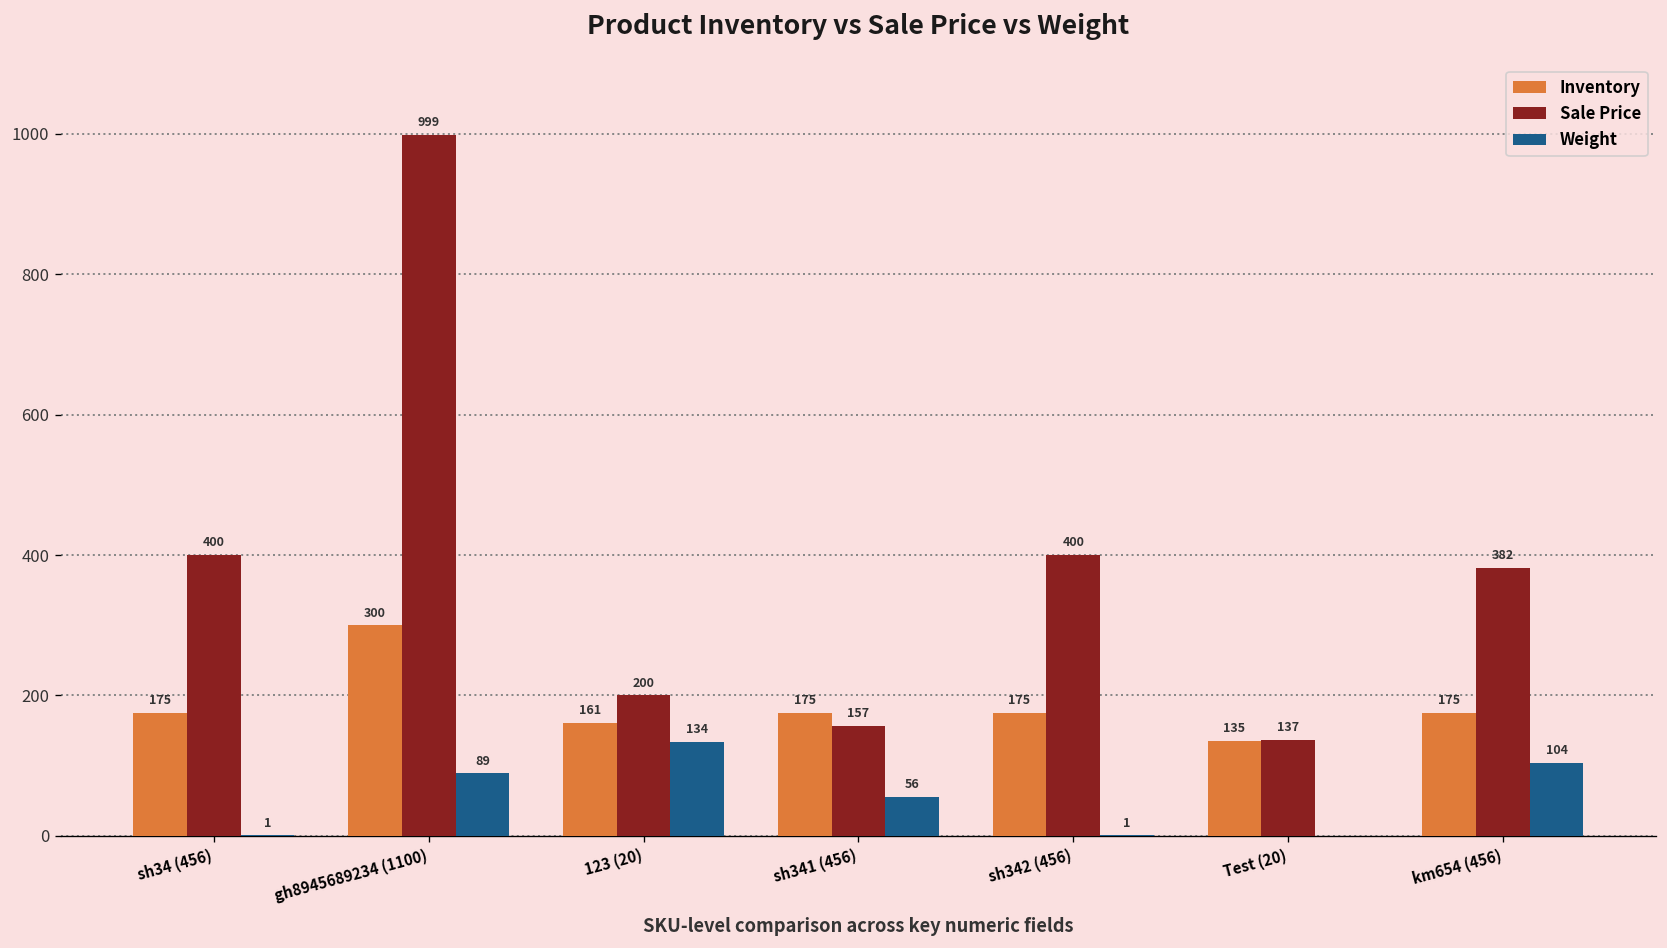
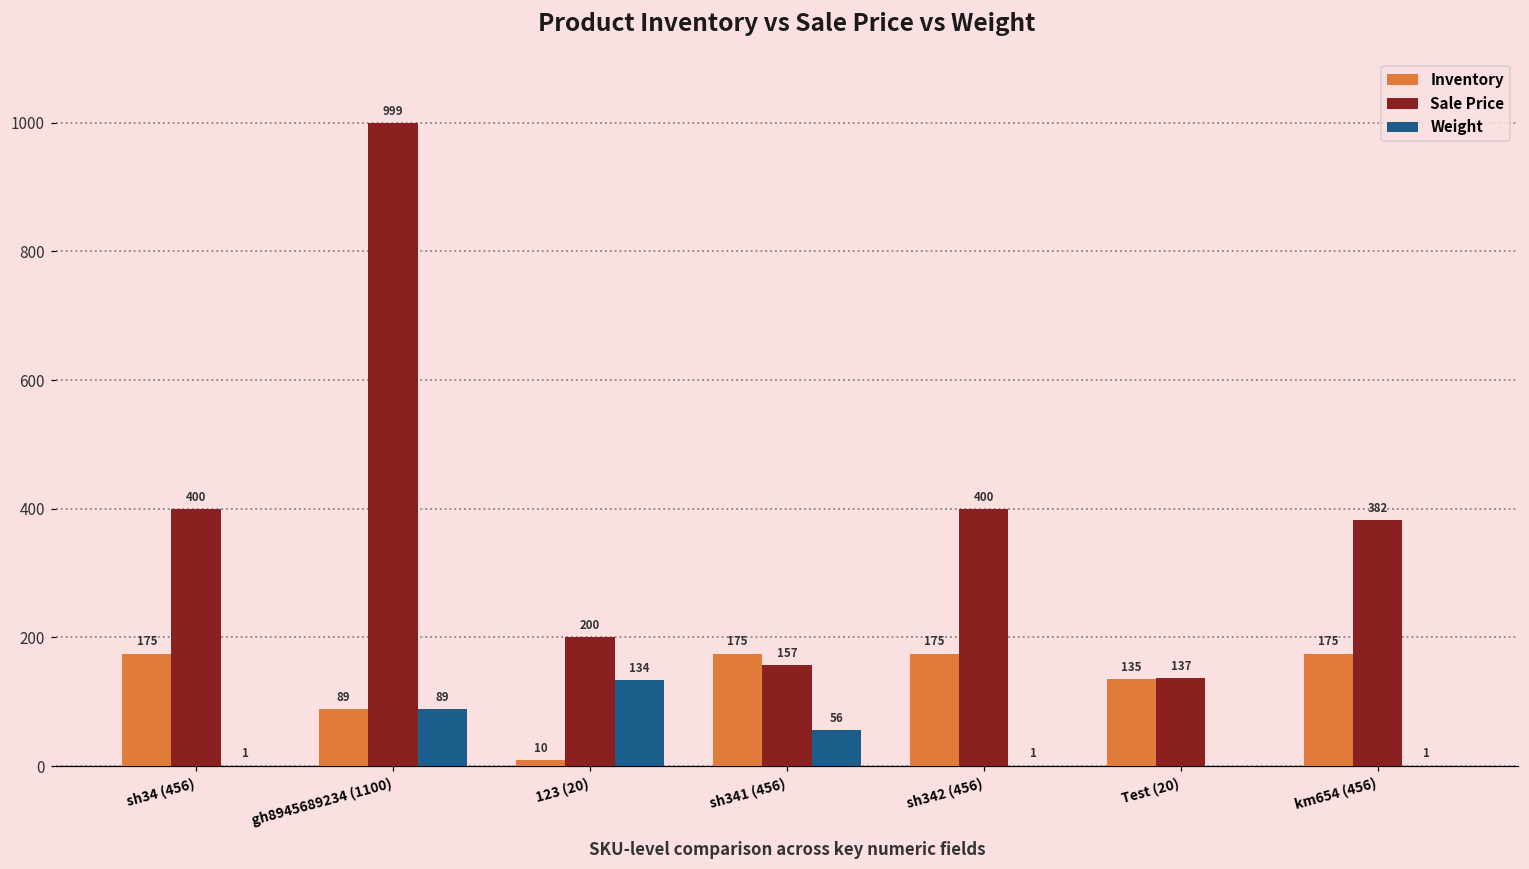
  {
    "Inventory": {
      "sh34 (456)": 175,
-     "gh8945689234 (1100)": 300,
-     "123 (20)": 161,
+     "gh8945689234 (1100)": 89,
+     "123 (20)": 10,
      "sh341 (456)": 175,
      "sh342 (456)": 175,
      "Test (20)": 135,
      "km654 (456)": 175
    },
    "Sale Price": {
      "sh34 (456)": 400,
      "gh8945689234 (1100)": 999,
      "123 (20)": 200,
      "sh341 (456)": 157,
      "sh342 (456)": 400,
      "Test (20)": 137,
      "km654 (456)": 382
    },
    "Weight": {
      "sh34 (456)": 1,
      "gh8945689234 (1100)": 89,
      "123 (20)": 134,
      "sh341 (456)": 56,
      "sh342 (456)": 1,
-     "km654 (456)": 104
+     "km654 (456)": 1
    }
  }
